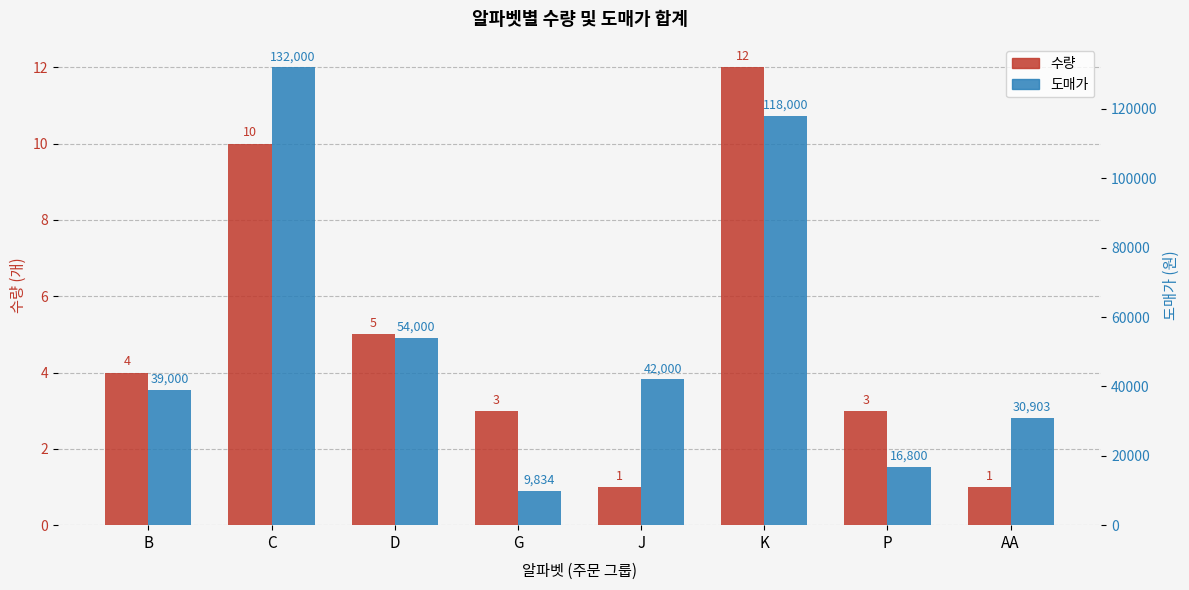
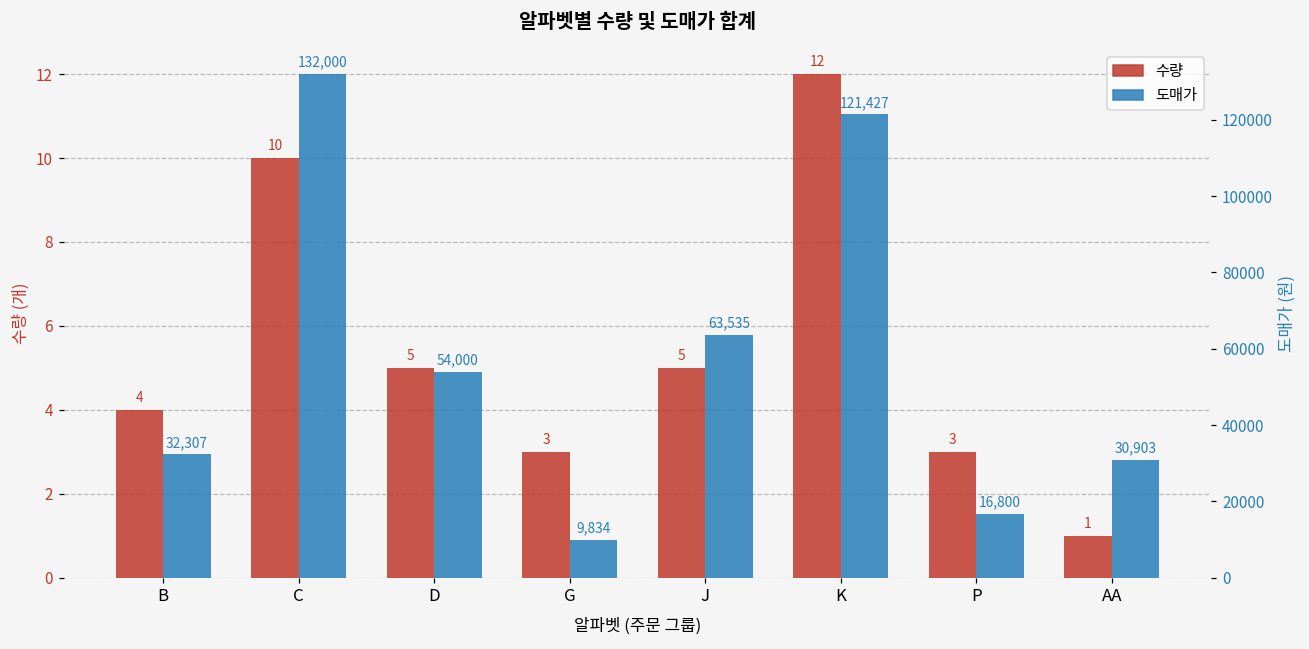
  {
    "수량": {
      "B": "4",
      "C": "10",
      "D": "5",
      "G": "3",
-     "J": "1",
+     "J": "5",
      "K": "12",
      "P": "3",
      "AA": "1"
    },
    "도매가": {
-     "B": "39,000",
+     "B": "32,307",
      "C": "132,000",
      "D": "54,000",
      "G": "9,834",
-     "J": "42,000",
-     "K": "118,000",
+     "J": "63,535",
+     "K": "121,427",
      "P": "16,800",
      "AA": "30,903"
    }
  }
